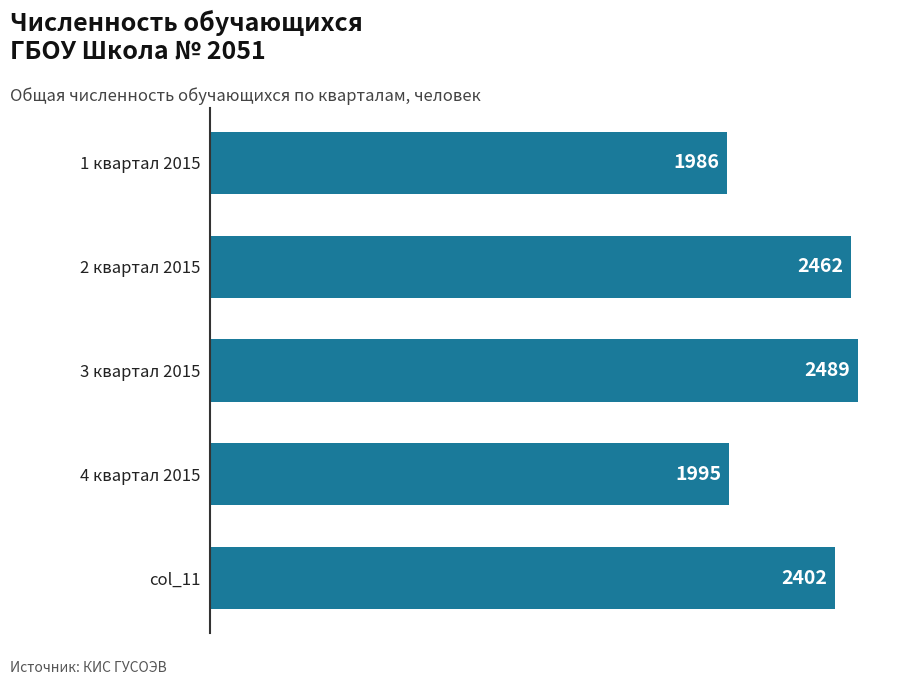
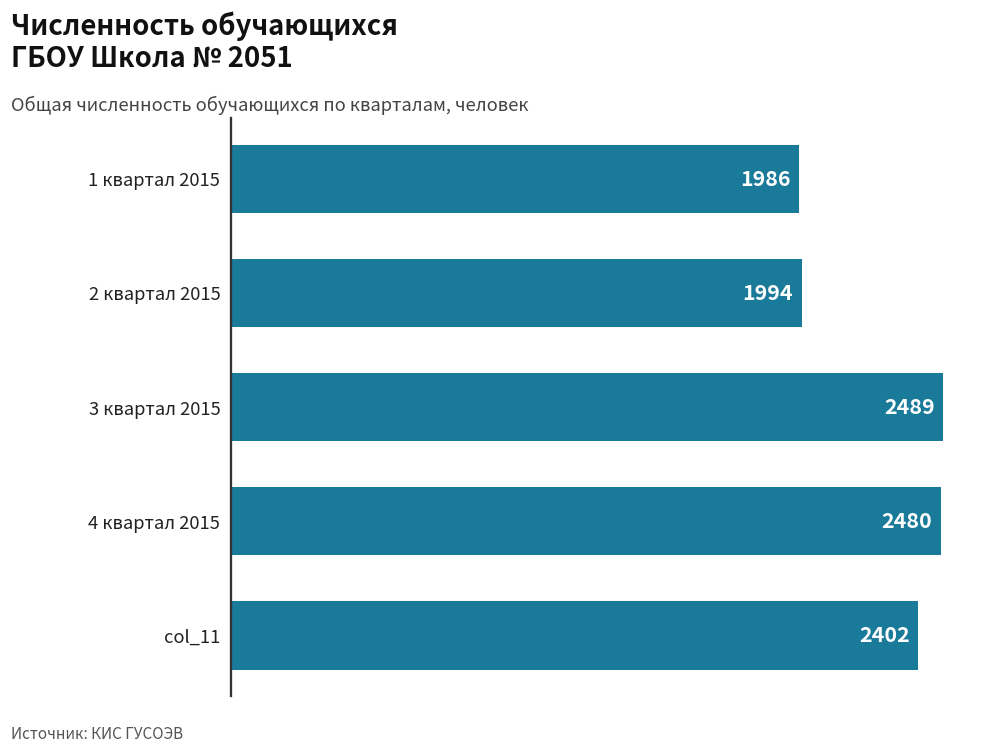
  {
    "1 квартал 2015": 1986,
-   "2 квартал 2015": 2462,
+   "2 квартал 2015": 1994,
    "3 квартал 2015": 2489,
-   "4 квартал 2015": 1995,
+   "4 квартал 2015": 2480,
    "col_11": 2402
  }
